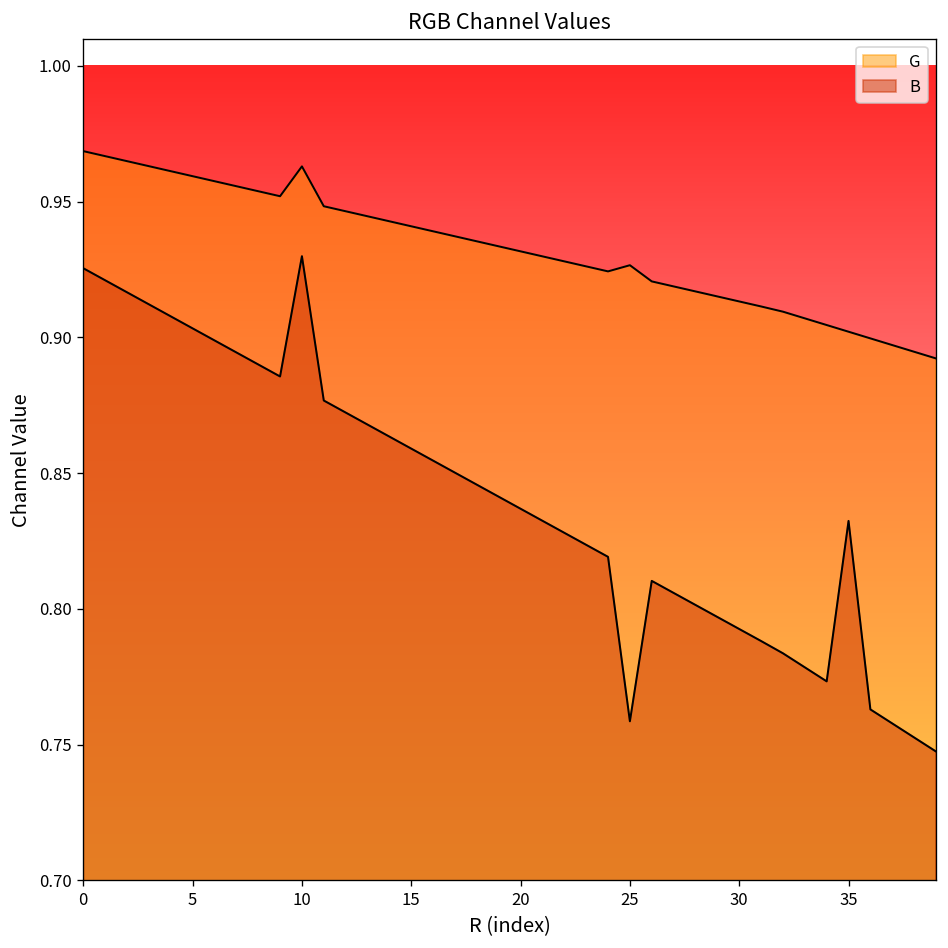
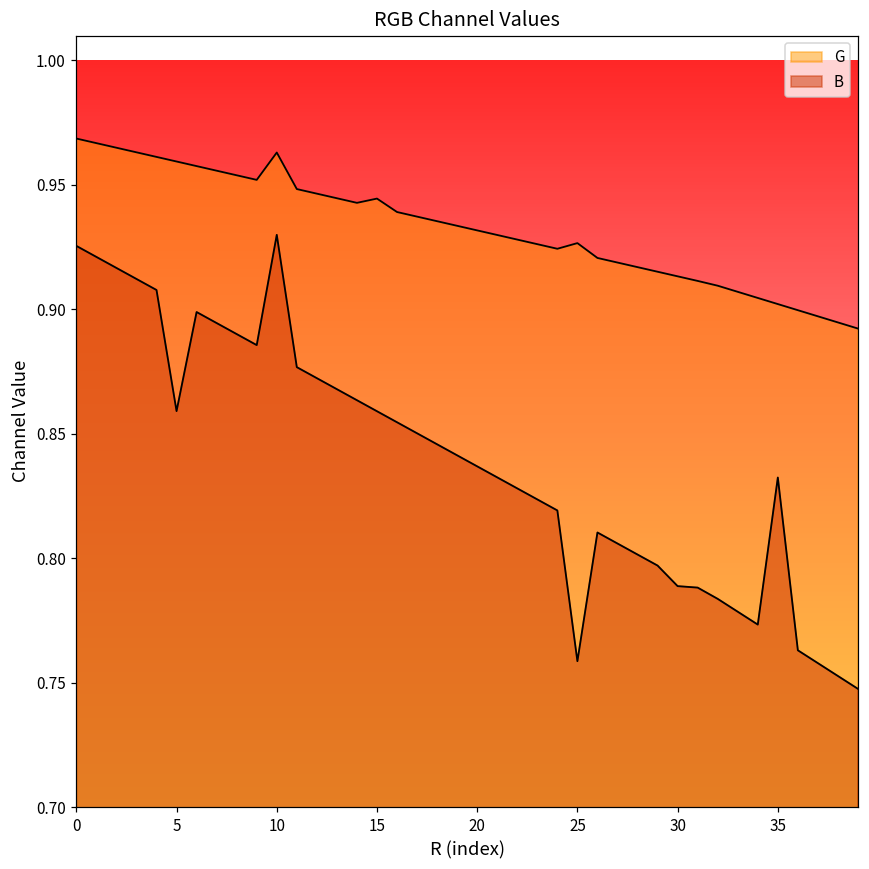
  {
    "G": {
      "0": 0.969,
      "5": 0.959,
      "10": 0.963,
-     "15": 0.941,
+     "15": 0.945,
      "20": 0.932,
      "25": 0.927,
      "30": 0.913,
      "35": 0.902
    },
    "B": {
      "0": 0.925,
-     "5": 0.903,
+     "5": 0.859,
      "10": 0.930,
      "15": 0.859,
      "20": 0.837,
      "25": 0.759,
-     "30": 0.793,
+     "30": 0.789,
      "35": 0.832
    }
  }
